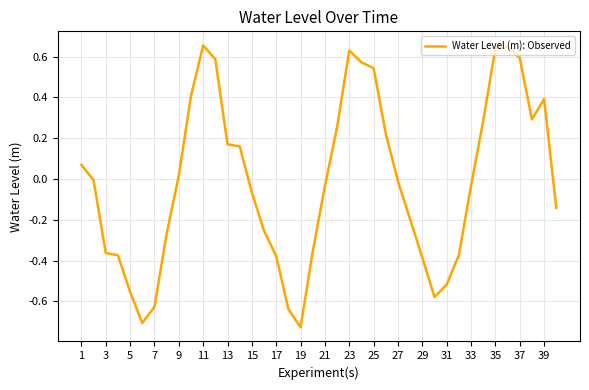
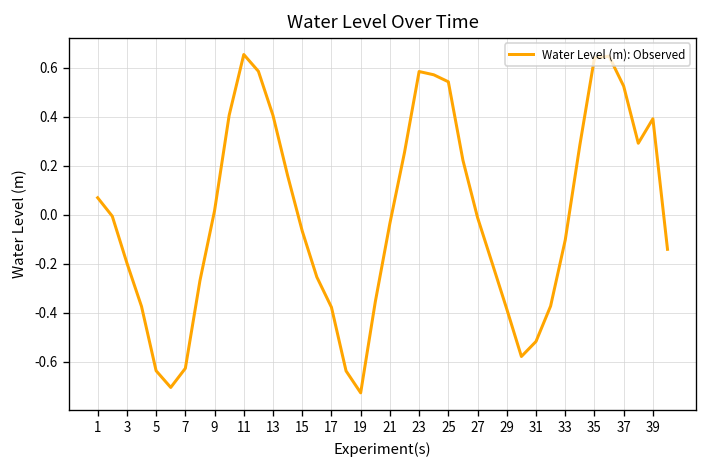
  {
    "1": 0.07,
-   "3": -0.36,
-   "5": -0.55,
+   "3": -0.20,
+   "5": -0.64,
    "7": -0.63,
    "9": 0.02,
    "11": 0.65,
-   "13": 0.17,
+   "13": 0.41,
    "15": -0.07,
    "17": -0.38,
    "19": -0.73,
    "21": -0.03,
-   "23": 0.63,
+   "23": 0.59,
    "25": 0.54,
    "27": -0.01,
    "29": -0.38,
    "31": -0.52,
-   "33": -0.03,
-   "37": 0.59,
+   "33": -0.10,
+   "37": 0.53,
    "39": 0.39
  }
